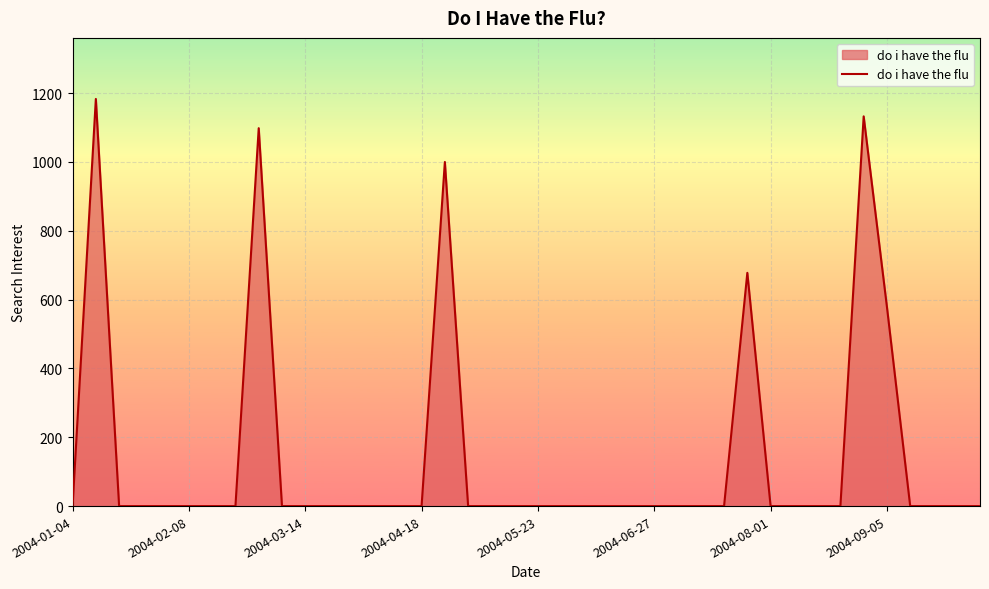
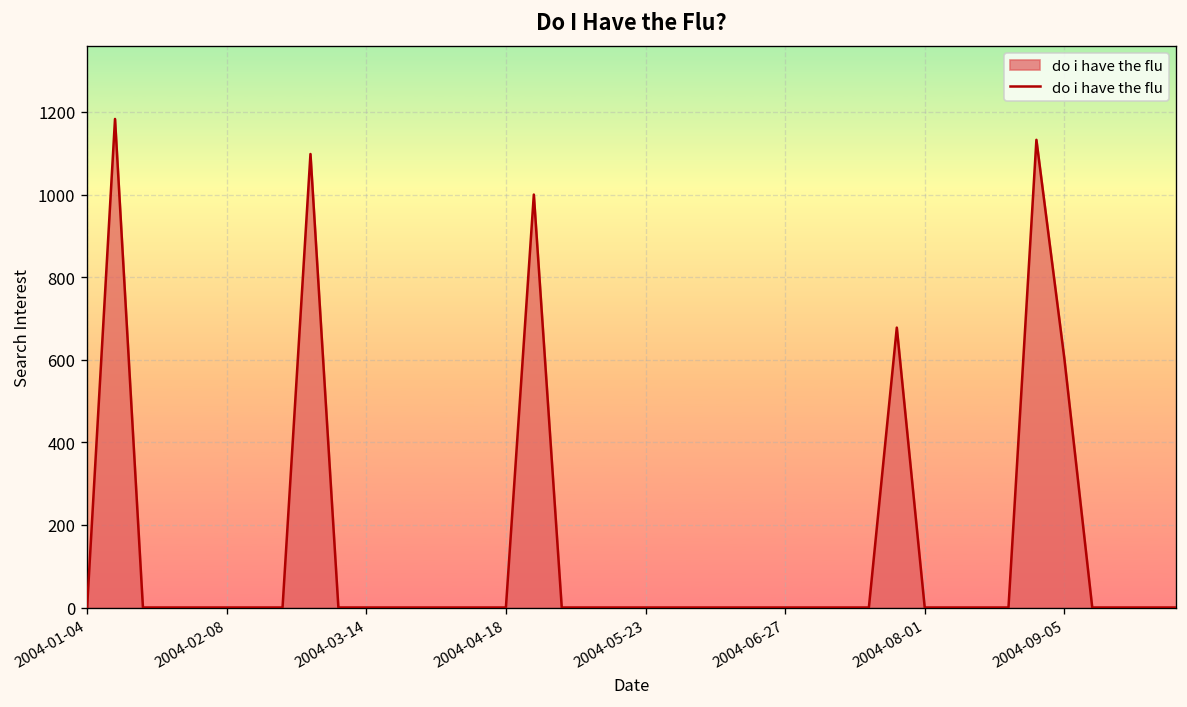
  {
    "2004-01-04": 0,
    "2004-02-08": 0,
    "2004-03-14": 0,
    "2004-04-18": 0,
    "2004-05-23": 0,
    "2004-06-27": 0,
    "2004-08-01": 0,
-   "2004-09-05": 580
+   "2004-09-05": 600
  }
